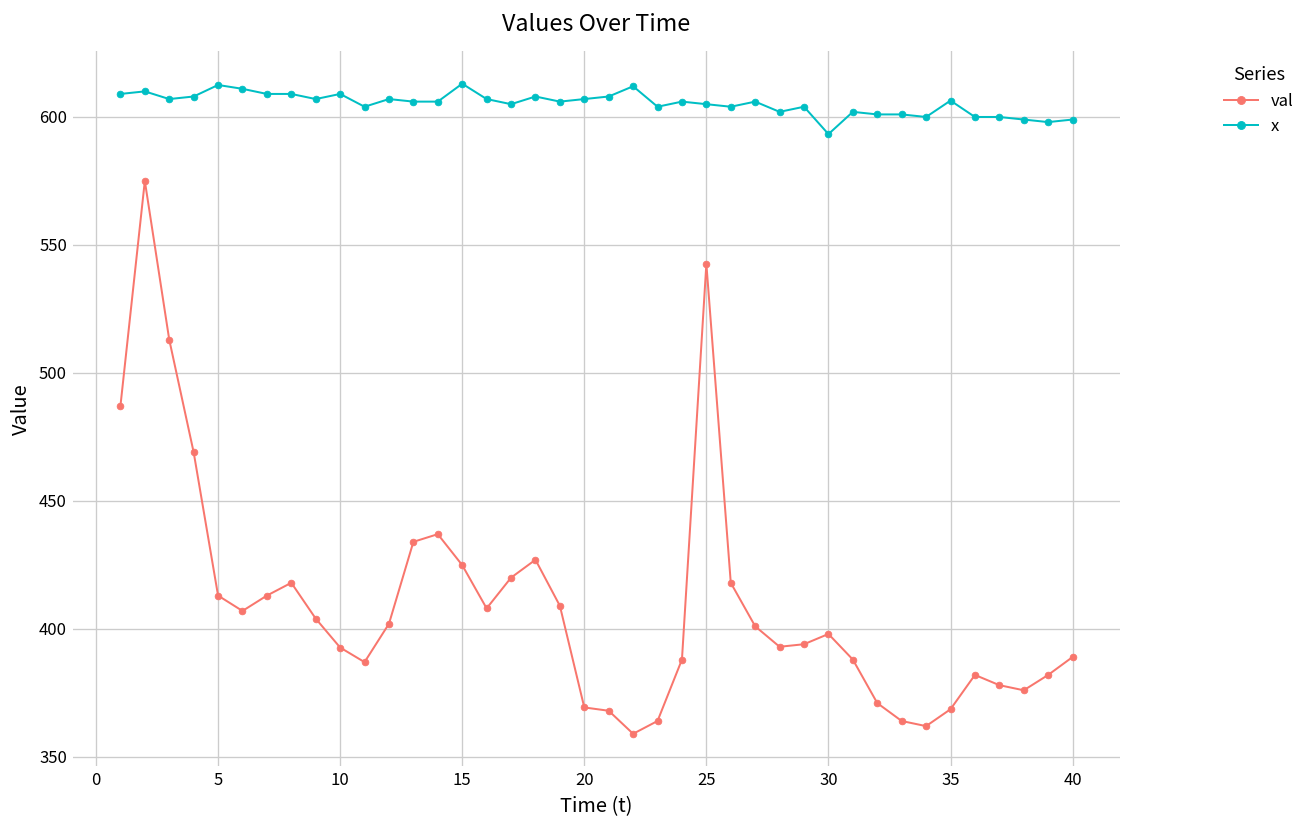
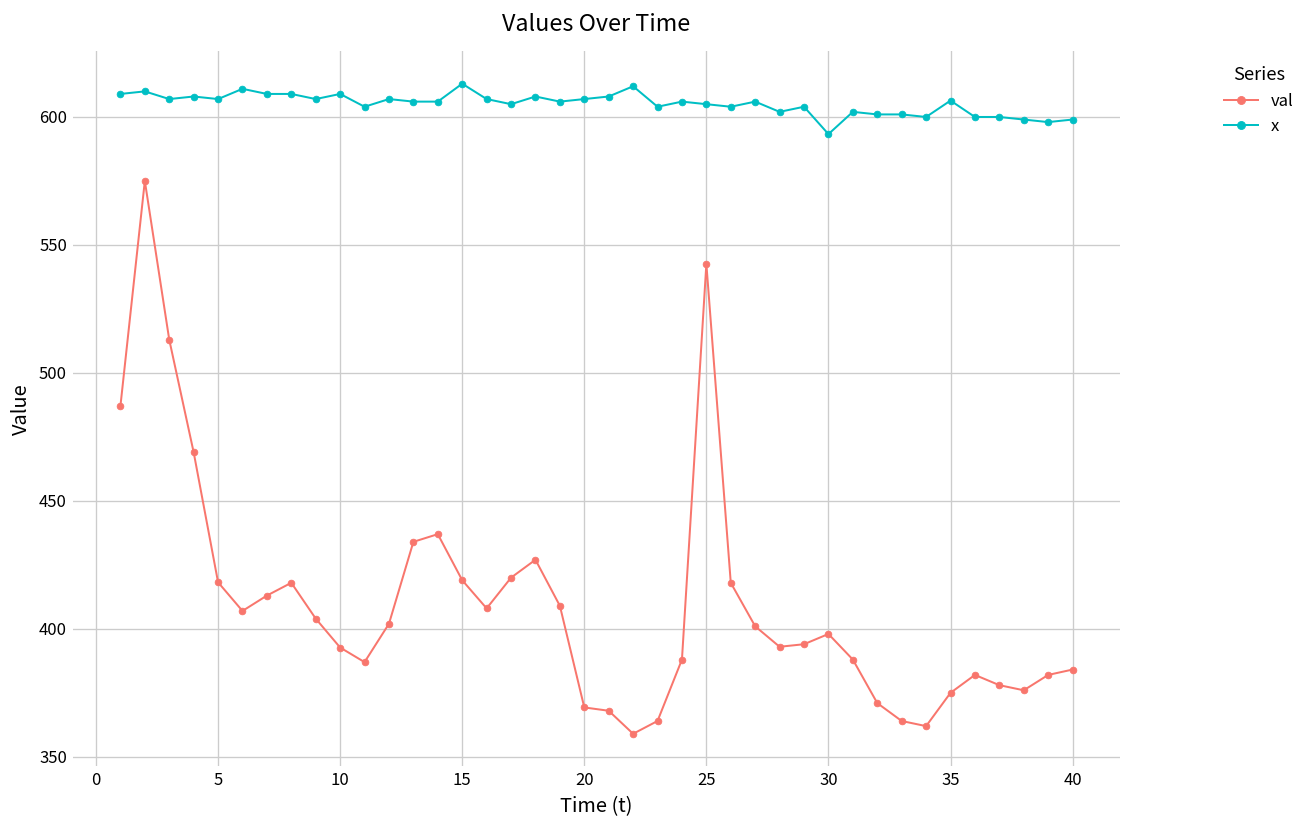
  {
    "val": {
-     "5": 413,
+     "5": 418,
      "10": 393,
-     "15": 425,
+     "15": 419,
      "20": 369,
      "25": 543,
      "30": 398,
-     "35": 369,
-     "40": 389
+     "35": 375,
+     "40": 384
    },
    "x": {
-     "5": 613,
+     "5": 607,
      "10": 609,
      "15": 613,
      "20": 607,
      "25": 605,
      "30": 593,
      "35": 606,
      "40": 599
    }
  }
